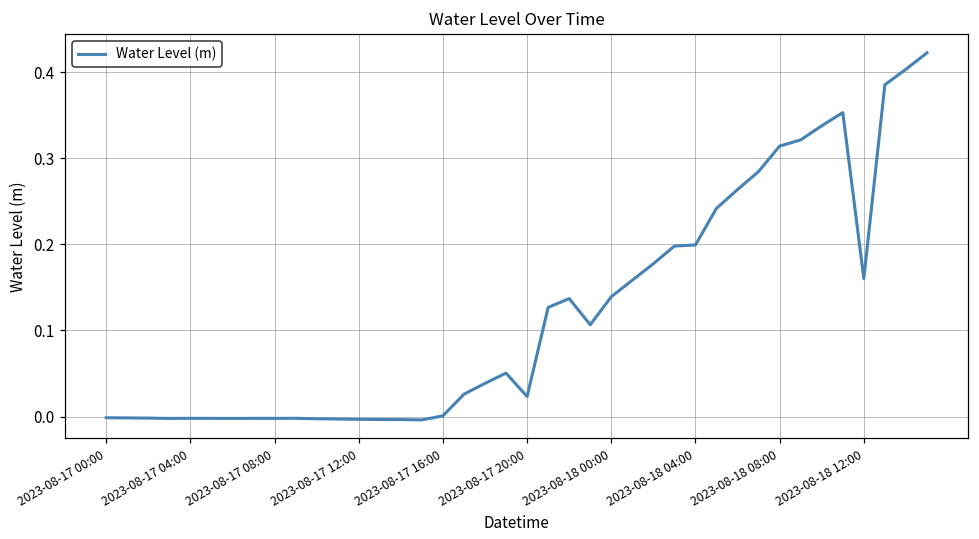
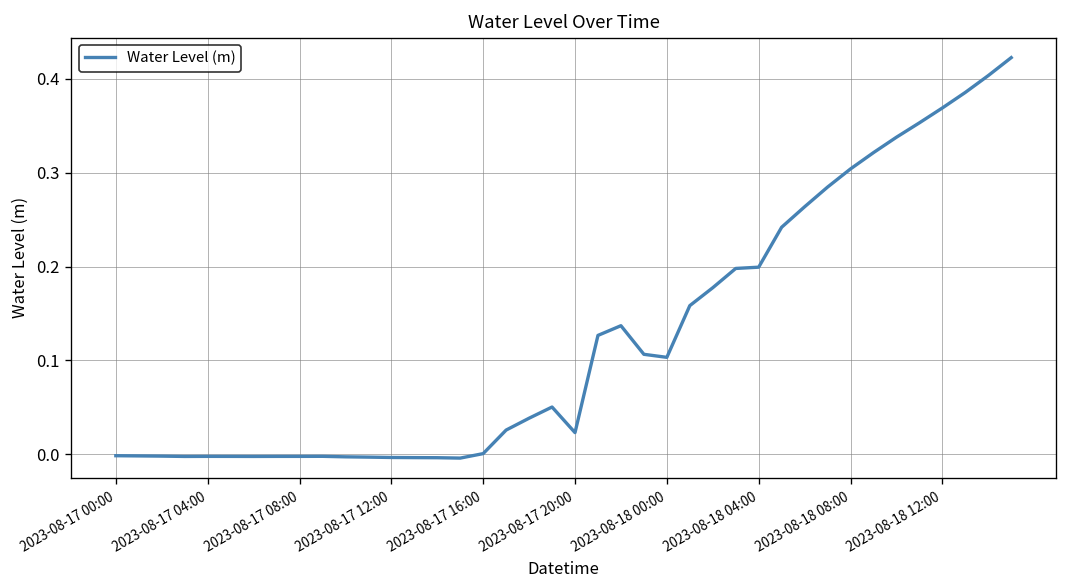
  {
    "2023-08-17 00:00": 0.00,
    "2023-08-17 04:00": 0.00,
    "2023-08-17 08:00": 0.00,
    "2023-08-17 12:00": 0.00,
    "2023-08-17 16:00": 0.00,
    "2023-08-17 20:00": 0.02,
-   "2023-08-18 00:00": 0.14,
+   "2023-08-18 00:00": 0.10,
    "2023-08-18 04:00": 0.20,
-   "2023-08-18 08:00": 0.31,
-   "2023-08-18 12:00": 0.16
+   "2023-08-18 08:00": 0.30,
+   "2023-08-18 12:00": 0.37
  }
